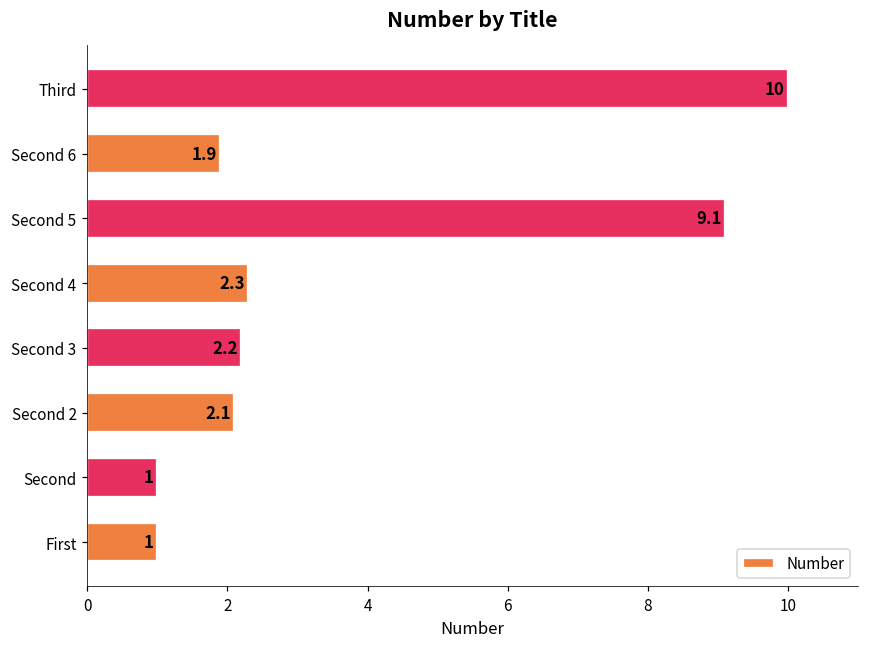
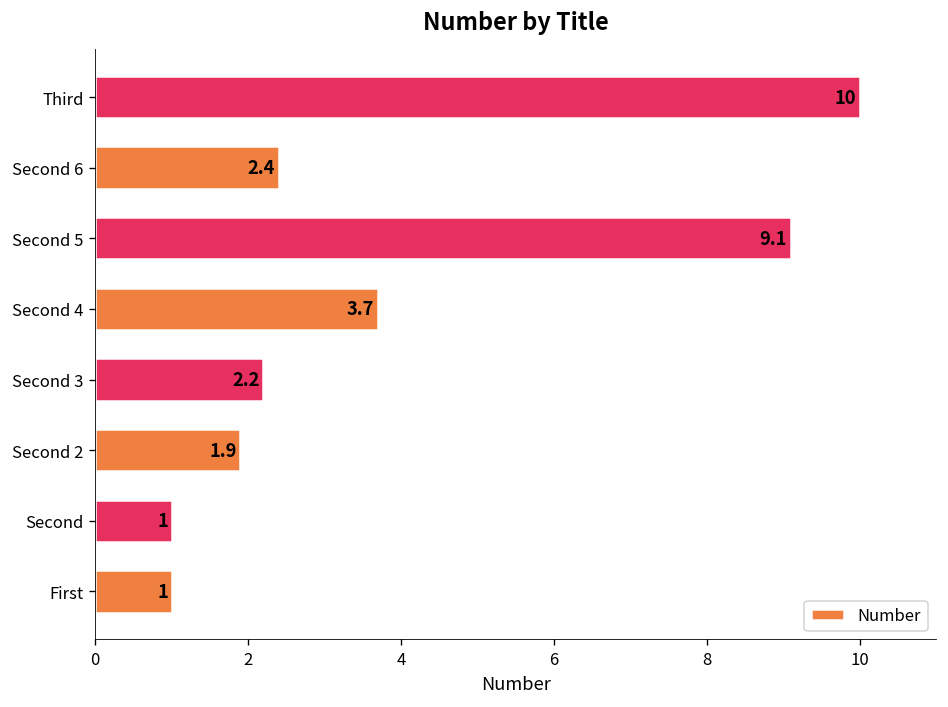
  {
    "Third": 10,
-   "Second 6": 1.9,
+   "Second 6": 2.4,
    "Second 5": 9.1,
-   "Second 4": 2.3,
+   "Second 4": 3.7,
    "Second 3": 2.2,
-   "Second 2": 2.1,
+   "Second 2": 1.9,
    "Second": 1,
    "First": 1
  }
